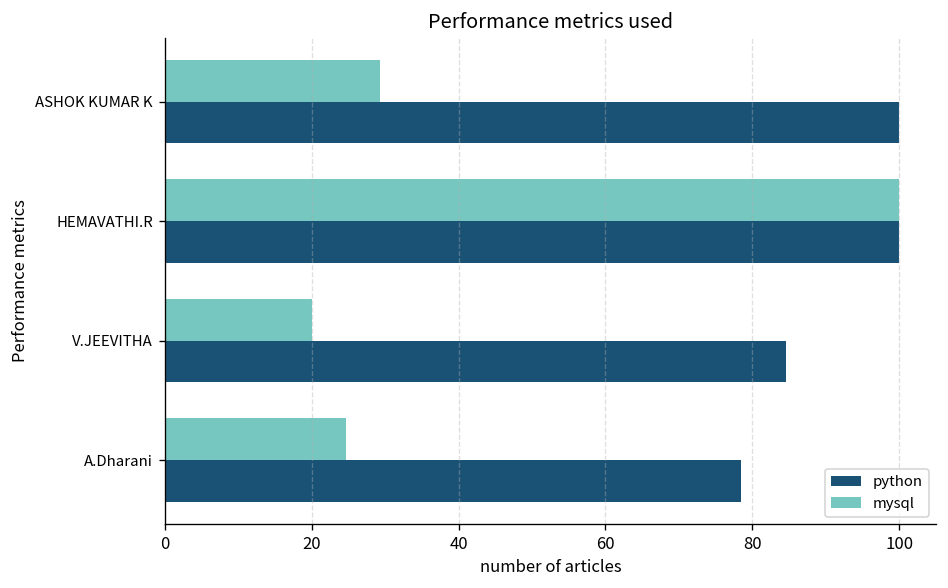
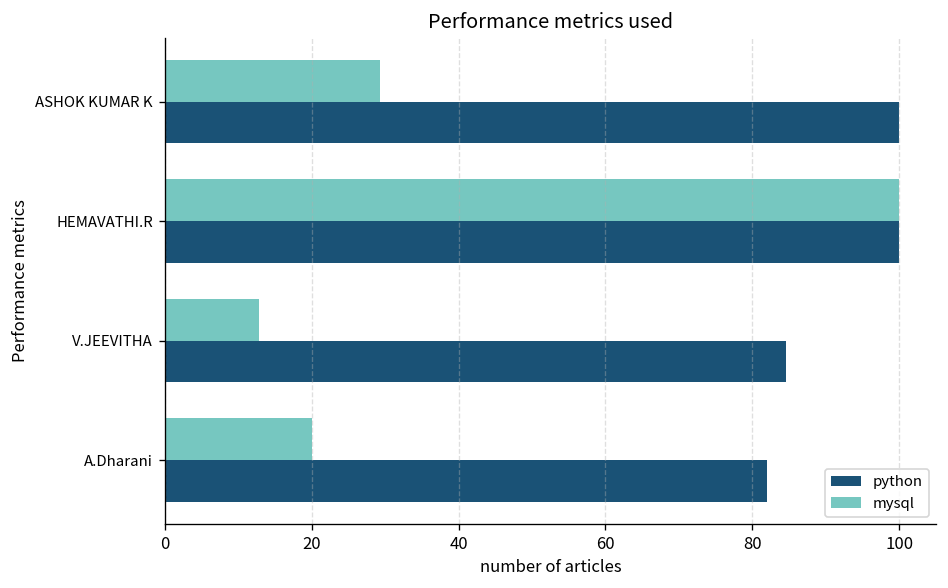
  {
    "python": {
      "ASHOK KUMAR K": 100,
      "HEMAVATHI.R": 100,
      "V.JEEVITHA": 85,
-     "A.Dharani": 79
+     "A.Dharani": 82
    },
    "mysql": {
      "ASHOK KUMAR K": 29,
      "HEMAVATHI.R": 100,
-     "V.JEEVITHA": 20,
-     "A.Dharani": 25
+     "V.JEEVITHA": 13,
+     "A.Dharani": 20
    }
  }
